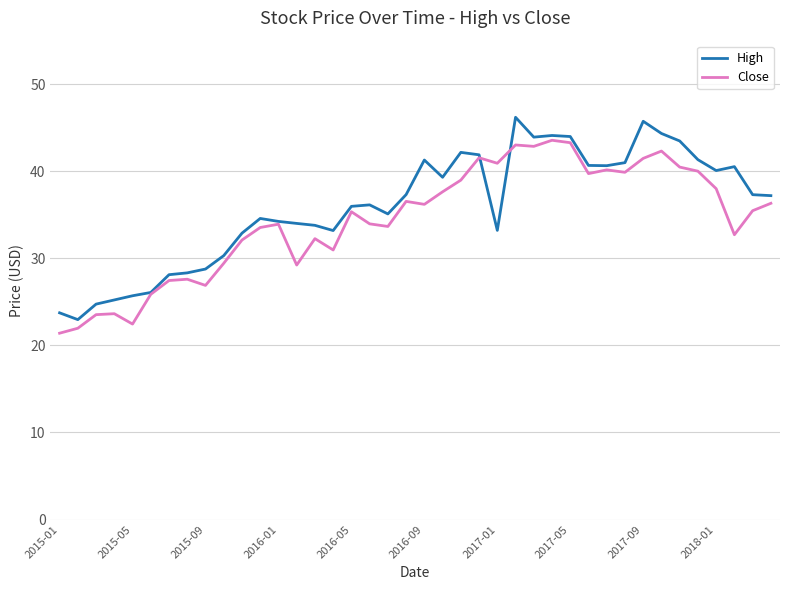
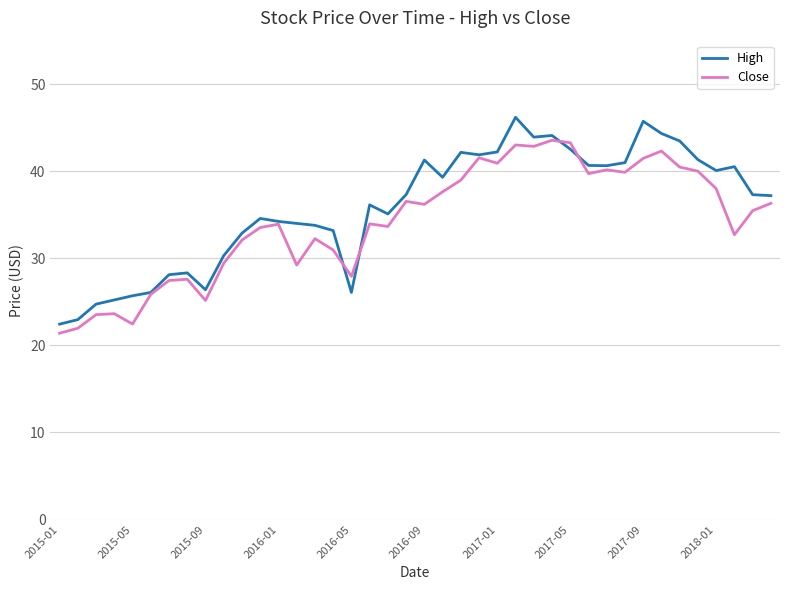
  {
    "High": {
-     "2015-01": 24,
+     "2015-01": 22,
      "2015-05": 26,
-     "2015-09": 29,
+     "2015-09": 26,
      "2016-01": 34,
-     "2016-05": 36,
+     "2016-05": 26,
      "2016-09": 41,
-     "2017-01": 33,
-     "2017-05": 44,
+     "2017-01": 42,
+     "2017-05": 43,
      "2017-09": 46,
      "2018-01": 40
    },
    "Close": {
      "2015-01": 21,
      "2015-05": 22,
-     "2015-09": 27,
+     "2015-09": 25,
      "2016-01": 34,
-     "2016-05": 35,
+     "2016-05": 28,
      "2016-09": 36,
      "2017-01": 41,
      "2017-05": 43,
      "2017-09": 41,
      "2018-01": 38
    }
  }
